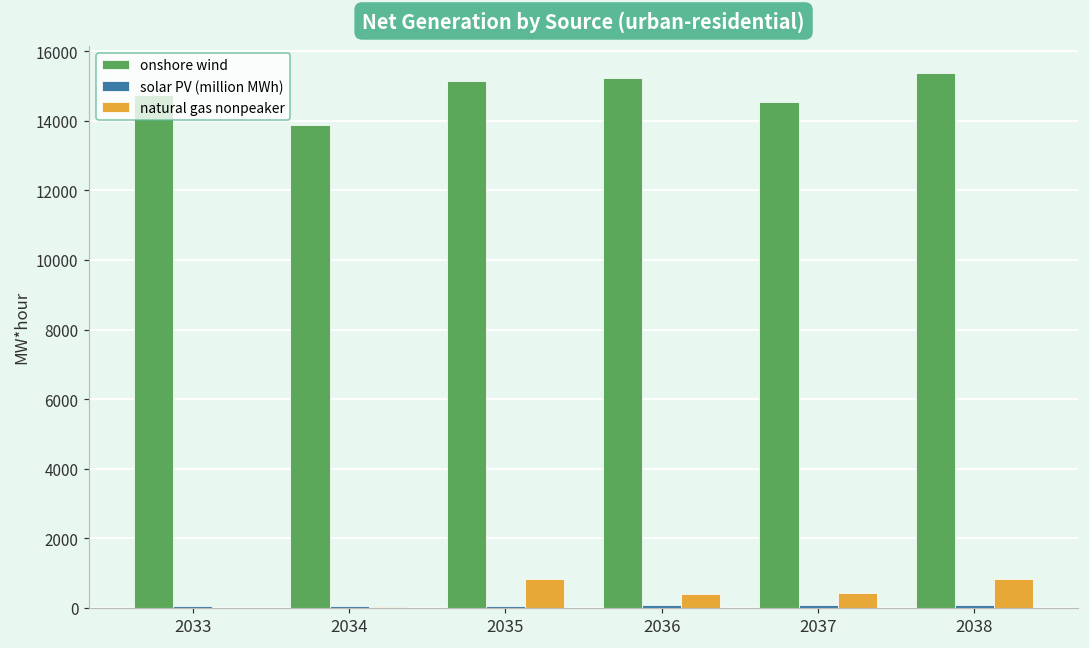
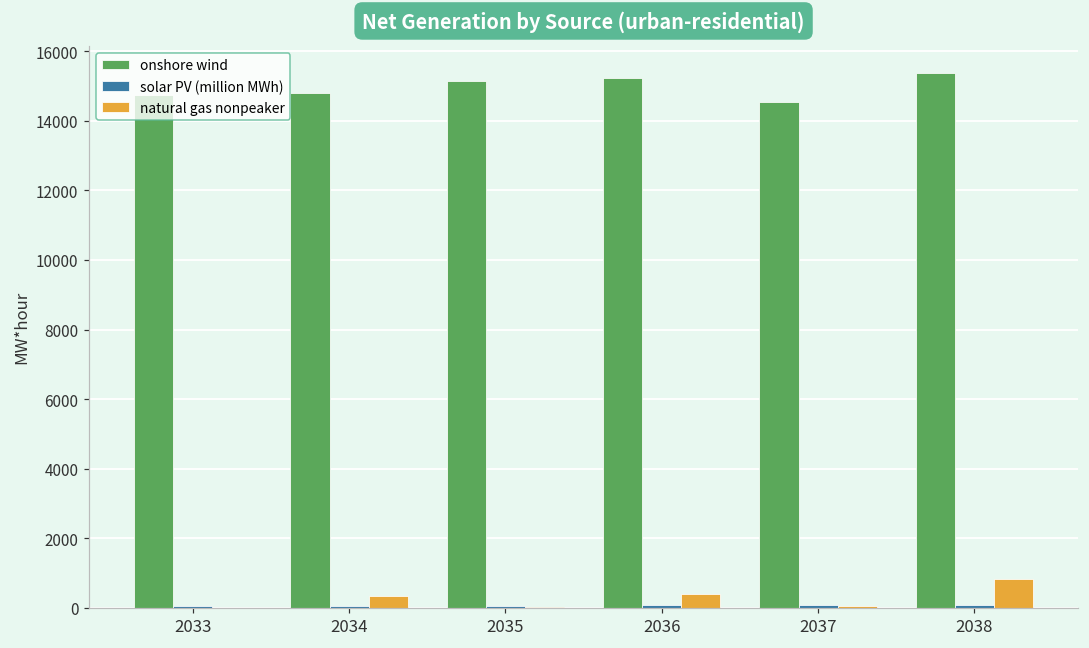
  {
    "onshore wind": {
-     "2034": 13900,
+     "2034": 14800,
      "2035": 15100,
      "2036": 15200,
      "2037": 14500,
      "2038": 15400
    },
    "natural gas nonpeaker": {
-     "2034": 0,
-     "2035": 800,
+     "2034": 300,
+     "2035": 0,
      "2036": 400,
-     "2037": 400,
+     "2037": 0,
      "2038": 800
    }
  }
